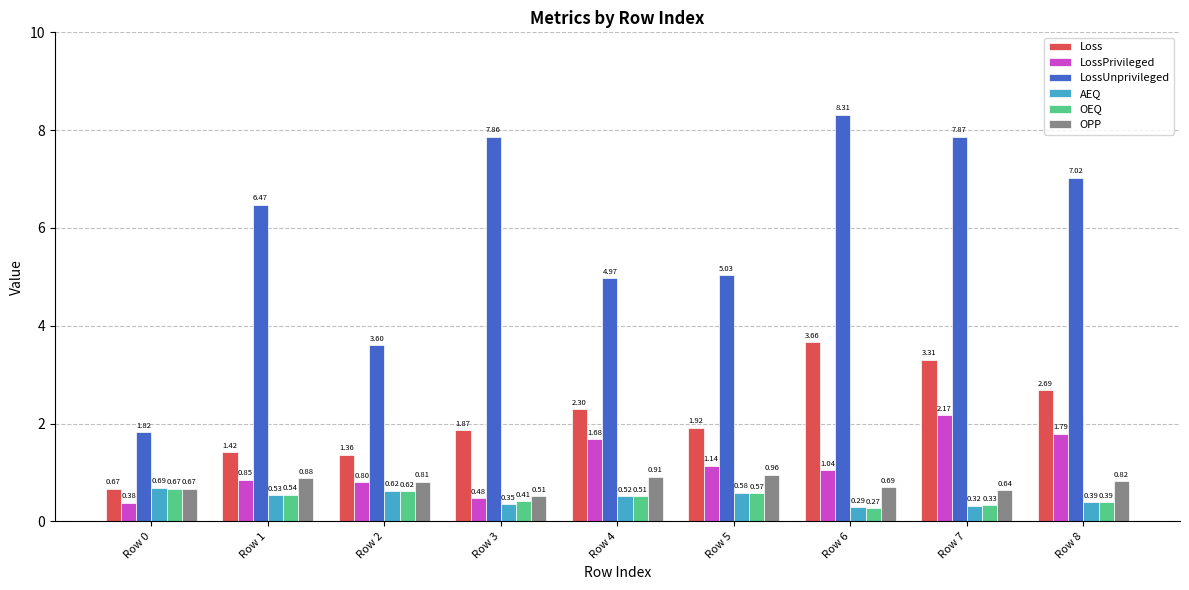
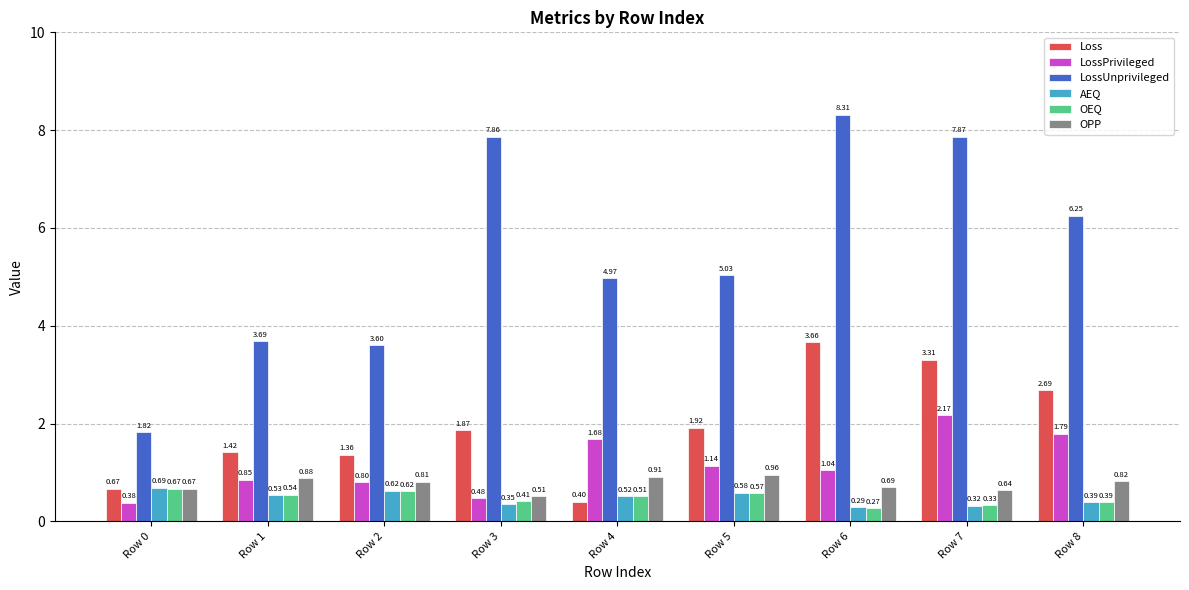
  {
    "Loss": {
      "Row 0": 0.67,
      "Row 1": 1.42,
      "Row 2": 1.36,
      "Row 3": 1.87,
-     "Row 4": 2.30,
+     "Row 4": 0.40,
      "Row 5": 1.92,
      "Row 6": 3.66,
      "Row 7": 3.31,
      "Row 8": 2.69
    },
    "LossPrivileged": {
      "Row 0": 0.38,
      "Row 1": 0.85,
      "Row 2": 0.80,
      "Row 3": 0.48,
      "Row 4": 1.68,
      "Row 5": 1.14,
      "Row 6": 1.04,
      "Row 7": 2.17,
      "Row 8": 1.79
    },
    "LossUnprivileged": {
      "Row 0": 1.82,
-     "Row 1": 6.47,
+     "Row 1": 3.69,
      "Row 2": 3.60,
      "Row 3": 7.86,
      "Row 4": 4.97,
      "Row 5": 5.03,
      "Row 6": 8.31,
      "Row 7": 7.87,
-     "Row 8": 7.02
+     "Row 8": 6.25
    },
    "AEQ": {
      "Row 0": 0.69,
      "Row 1": 0.53,
      "Row 2": 0.62,
      "Row 3": 0.35,
      "Row 4": 0.52,
      "Row 5": 0.58,
      "Row 6": 0.29,
      "Row 7": 0.32,
      "Row 8": 0.39
    },
    "OEQ": {
      "Row 0": 0.67,
      "Row 1": 0.54,
      "Row 2": 0.62,
      "Row 3": 0.41,
      "Row 4": 0.51,
      "Row 5": 0.57,
      "Row 6": 0.27,
      "Row 7": 0.33,
      "Row 8": 0.39
    },
    "OPP": {
      "Row 0": 0.67,
      "Row 1": 0.88,
      "Row 2": 0.81,
      "Row 3": 0.51,
      "Row 4": 0.91,
      "Row 5": 0.96,
      "Row 6": 0.69,
      "Row 7": 0.64,
      "Row 8": 0.82
    }
  }
